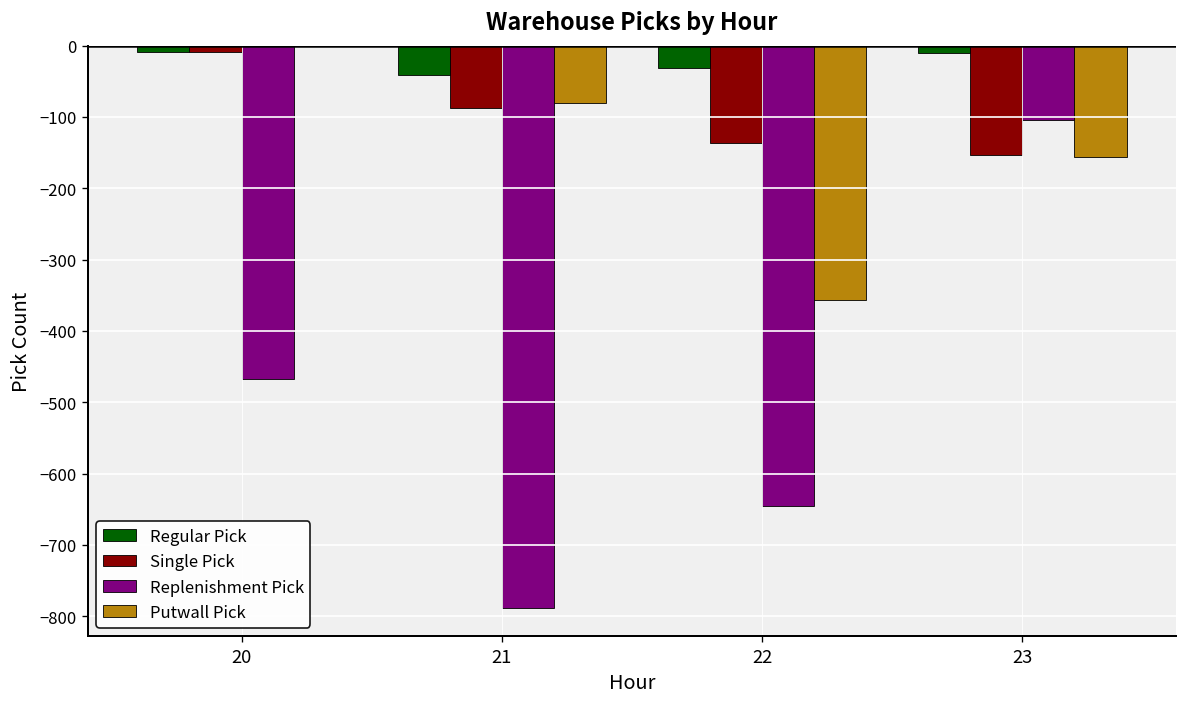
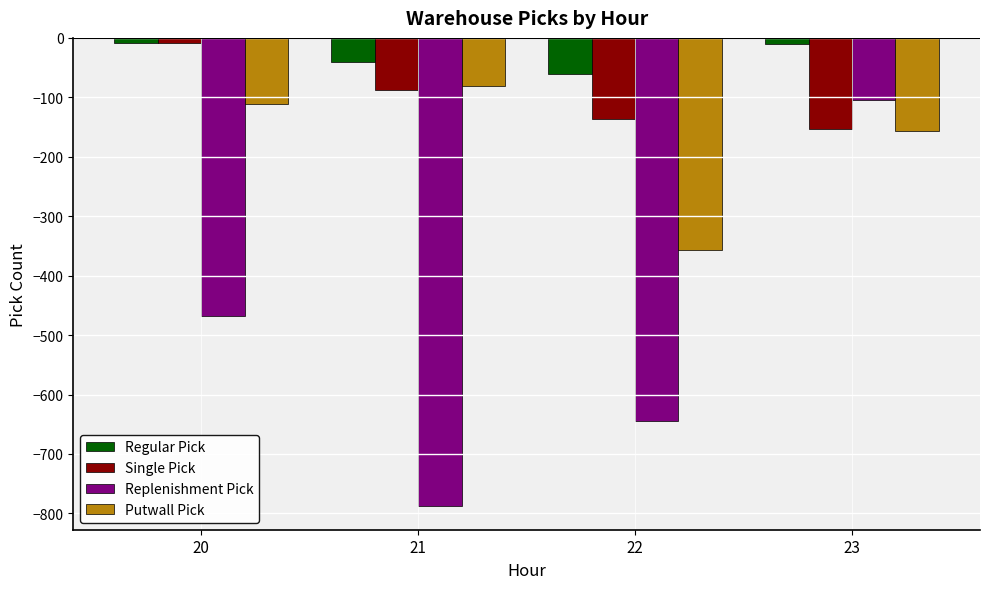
  {
    "Regular Pick": {
      "20": -10,
      "21": -40,
-     "22": -30,
+     "22": -60,
      "23": -10
    },
    "Single Pick": {
      "20": -10,
      "21": -90,
      "22": -140,
      "23": -150
    },
    "Replenishment Pick": {
      "20": -470,
      "21": -790,
      "22": -650,
      "23": -100
    },
    "Putwall Pick": {
-     "20": 0,
+     "20": -110,
      "21": -80,
      "22": -360,
      "23": -160
    }
  }
